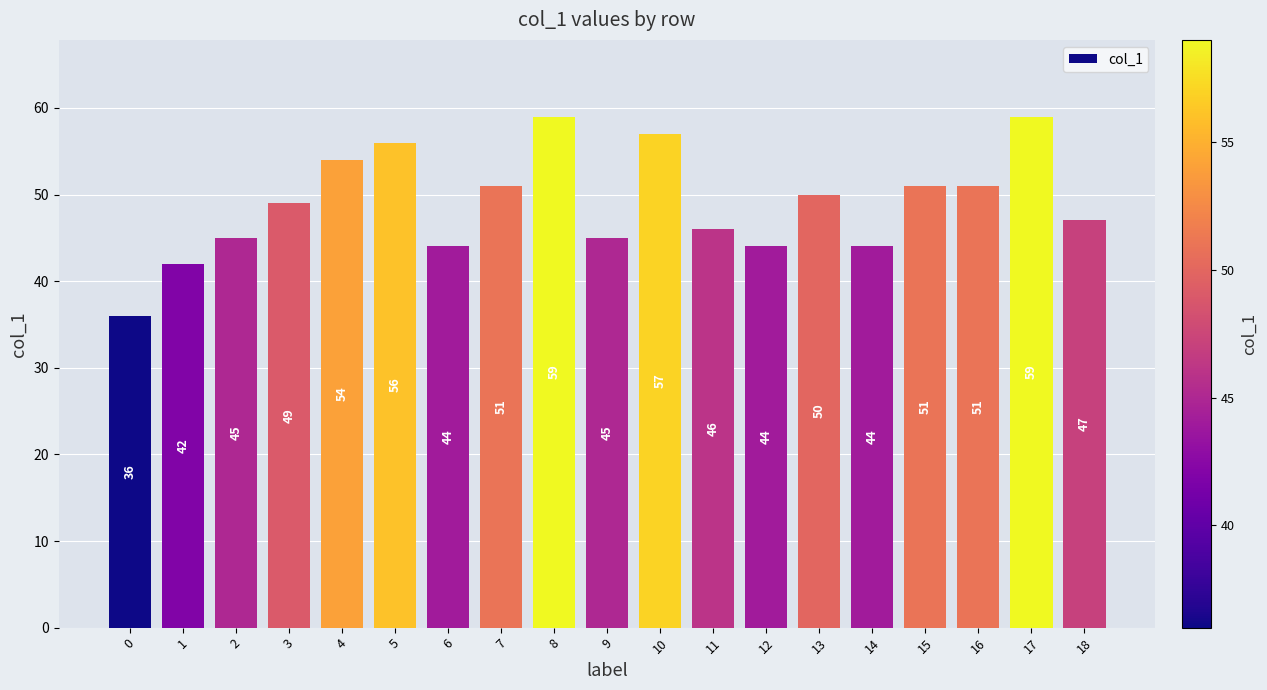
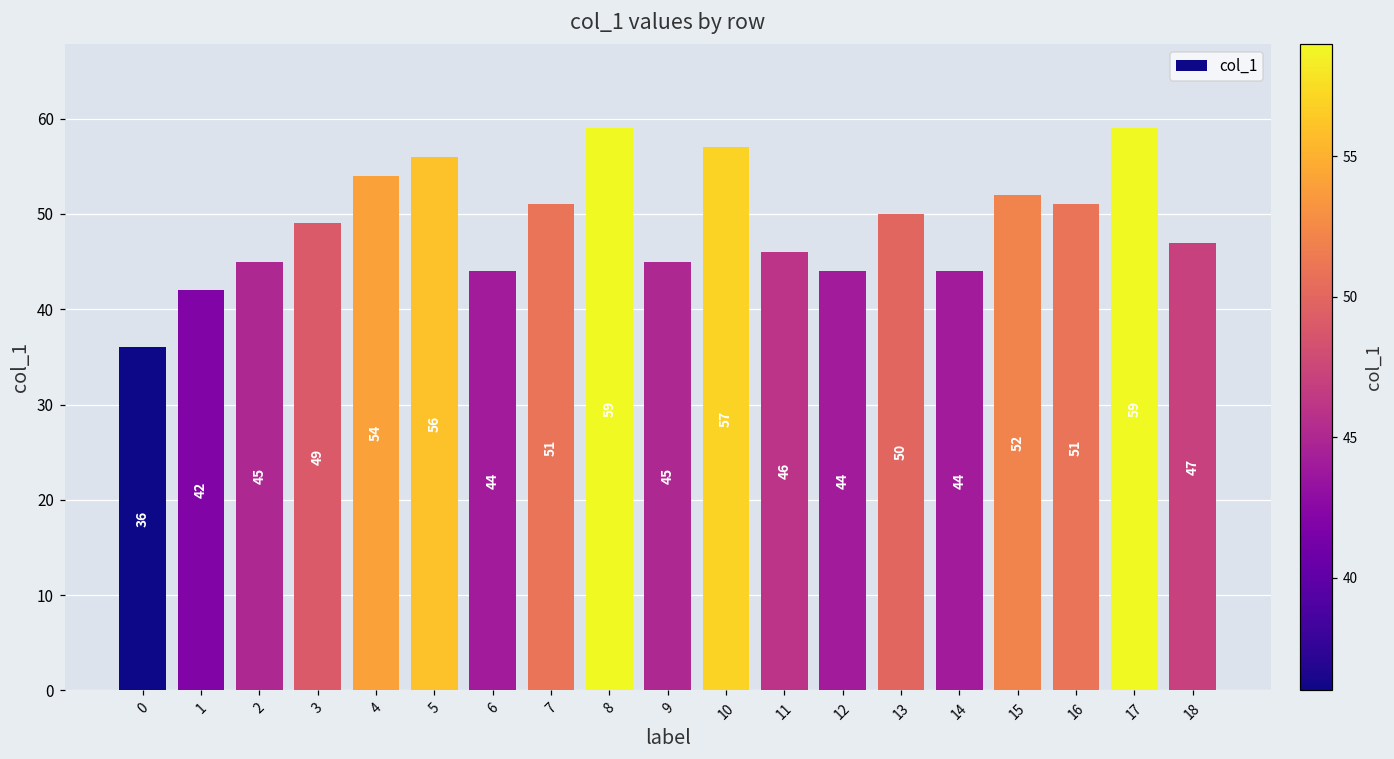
  {
    "0": 36,
    "1": 42,
    "2": 45,
    "3": 49,
    "4": 54,
    "5": 56,
    "6": 44,
    "7": 51,
    "8": 59,
    "9": 45,
    "10": 57,
    "11": 46,
    "12": 44,
    "13": 50,
    "14": 44,
-   "15": 51,
+   "15": 52,
    "16": 51,
    "17": 59,
    "18": 47
  }
